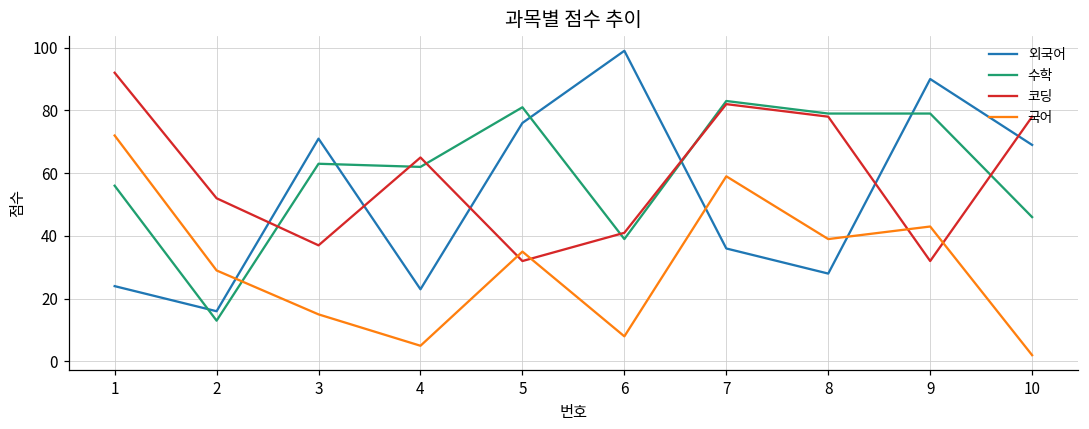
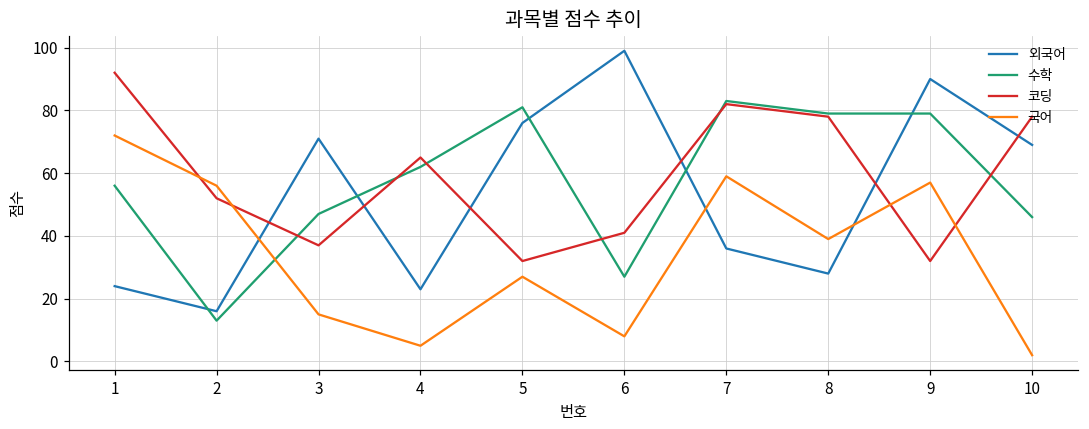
  {
    "외국어": {
      "1": 24,
      "2": 16,
      "3": 71,
      "4": 23,
      "5": 76,
      "6": 99,
      "7": 36,
      "8": 28,
      "9": 90,
      "10": 69
    },
    "수학": {
      "1": 56,
      "2": 13,
-     "3": 63,
+     "3": 47,
      "4": 62,
      "5": 81,
-     "6": 39,
+     "6": 27,
      "7": 83,
      "8": 79,
      "9": 79,
      "10": 46
    },
    "코딩": {
      "1": 92,
      "2": 52,
      "3": 37,
      "4": 65,
      "5": 32,
      "6": 41,
      "7": 82,
      "8": 78,
      "9": 32,
      "10": 78
    },
    "국어": {
      "1": 72,
-     "2": 29,
+     "2": 56,
      "3": 15,
      "4": 5,
-     "5": 35,
+     "5": 27,
      "6": 8,
      "7": 59,
      "8": 39,
-     "9": 43,
+     "9": 57,
      "10": 2
    }
  }
